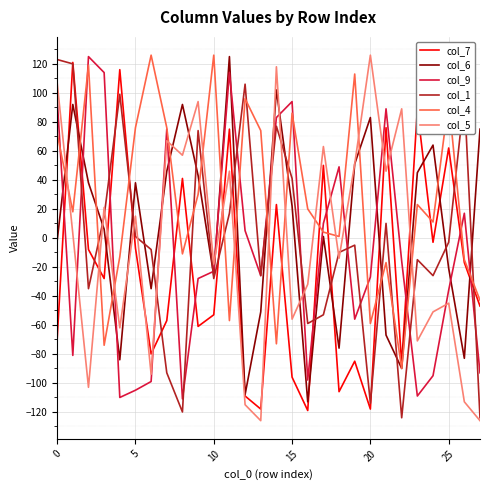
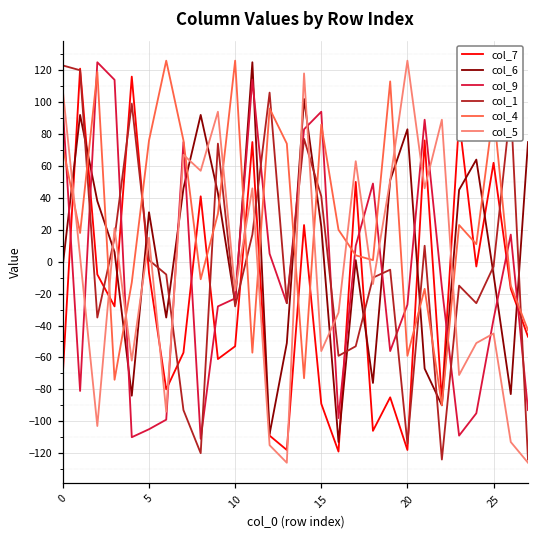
  {
    "col_7": {
      "0": -70,
      "5": -7,
      "10": -53,
-     "15": -96,
+     "15": -89,
      "20": -118,
      "25": 62
    },
    "col_6": {
      "0": -2,
-     "5": 38,
+     "5": 31,
      "10": -26,
      "15": 22,
      "20": 83,
-     "25": -21
+     "25": -8
    }
  }
